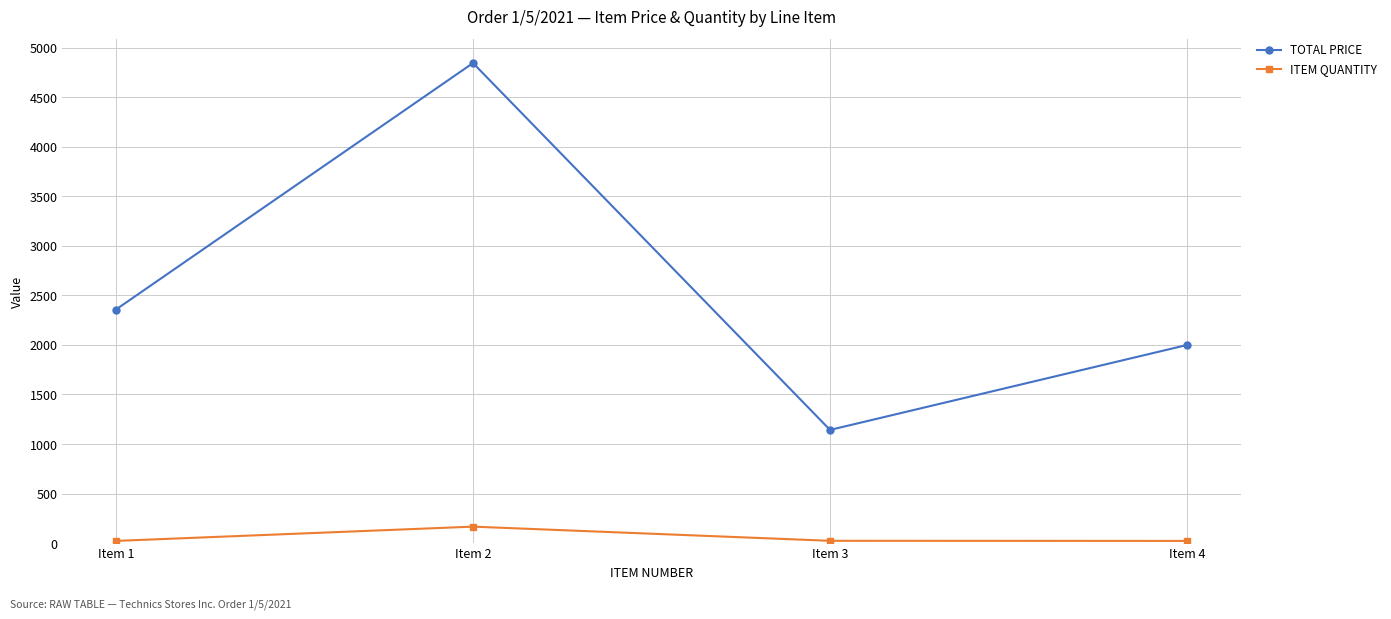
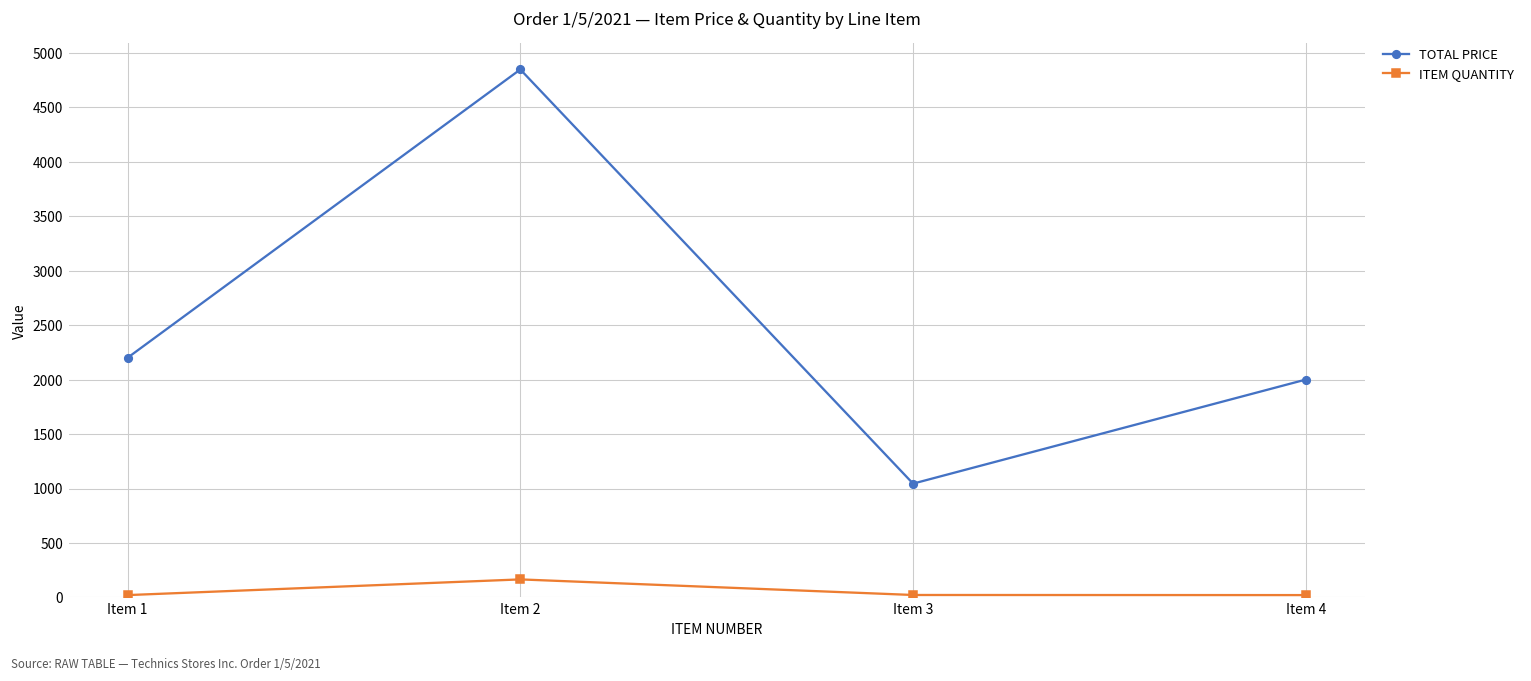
  {
    "TOTAL PRICE": {
-     "Item 1": 2400,
+     "Item 1": 2200,
      "Item 2": 4800,
-     "Item 3": 1100,
+     "Item 3": 1000,
      "Item 4": 2000
    },
    "ITEM QUANTITY": {
      "Item 1": 0,
      "Item 2": 200,
      "Item 3": 0,
      "Item 4": 0
    }
  }
